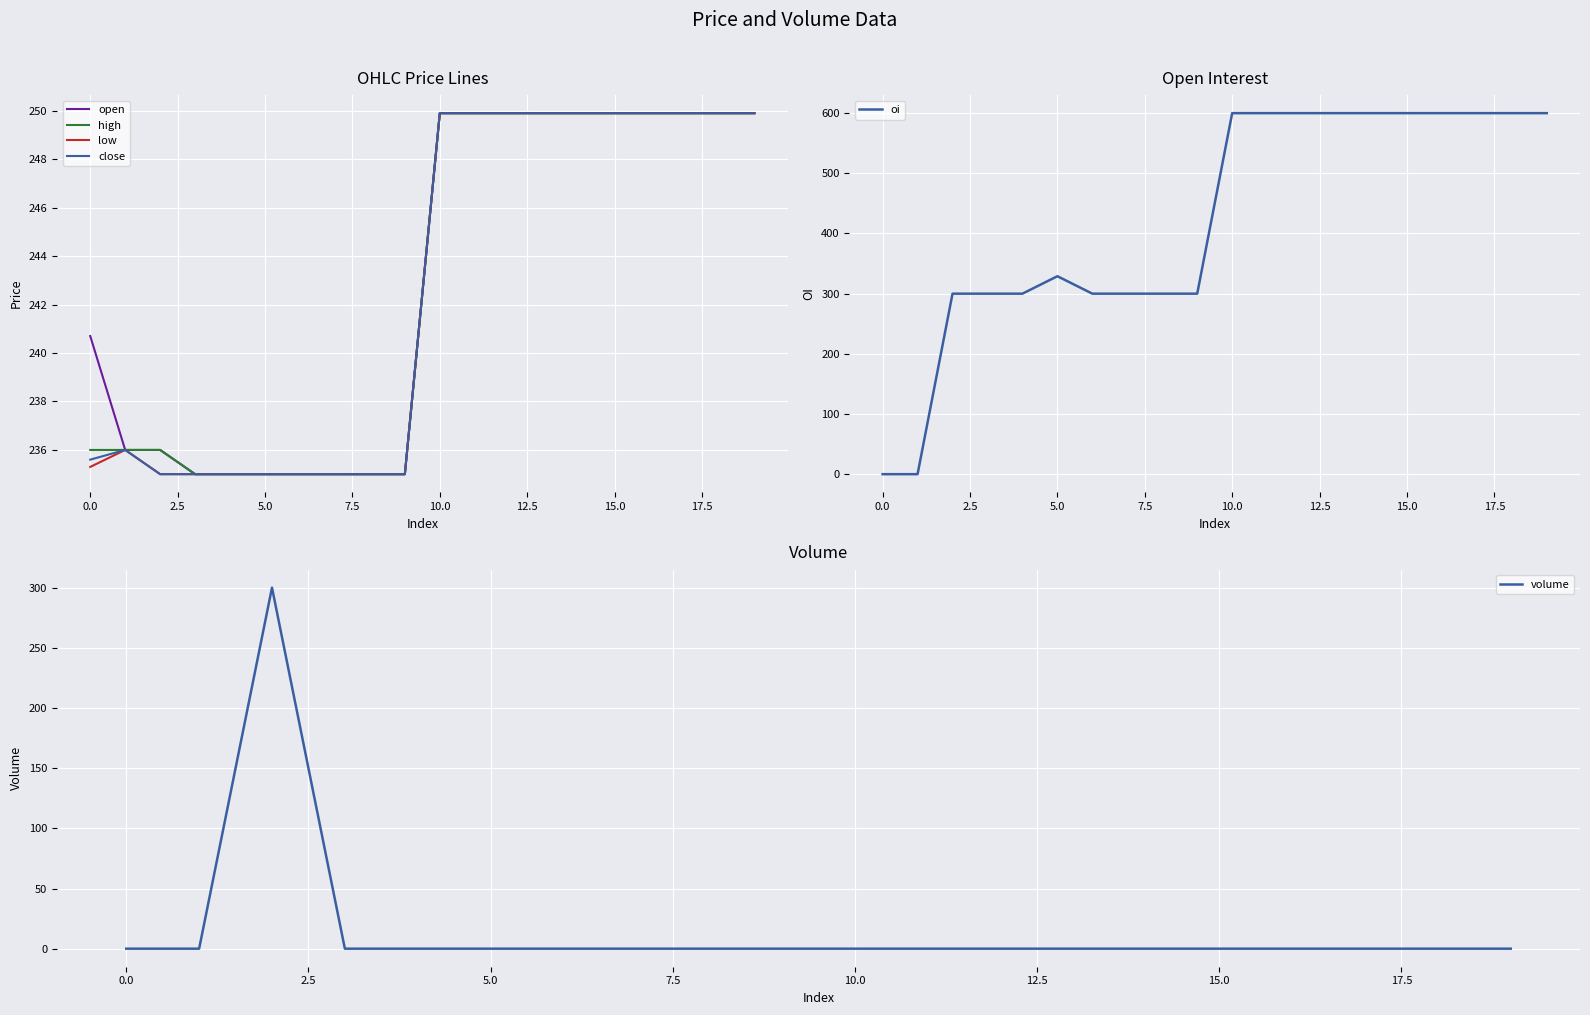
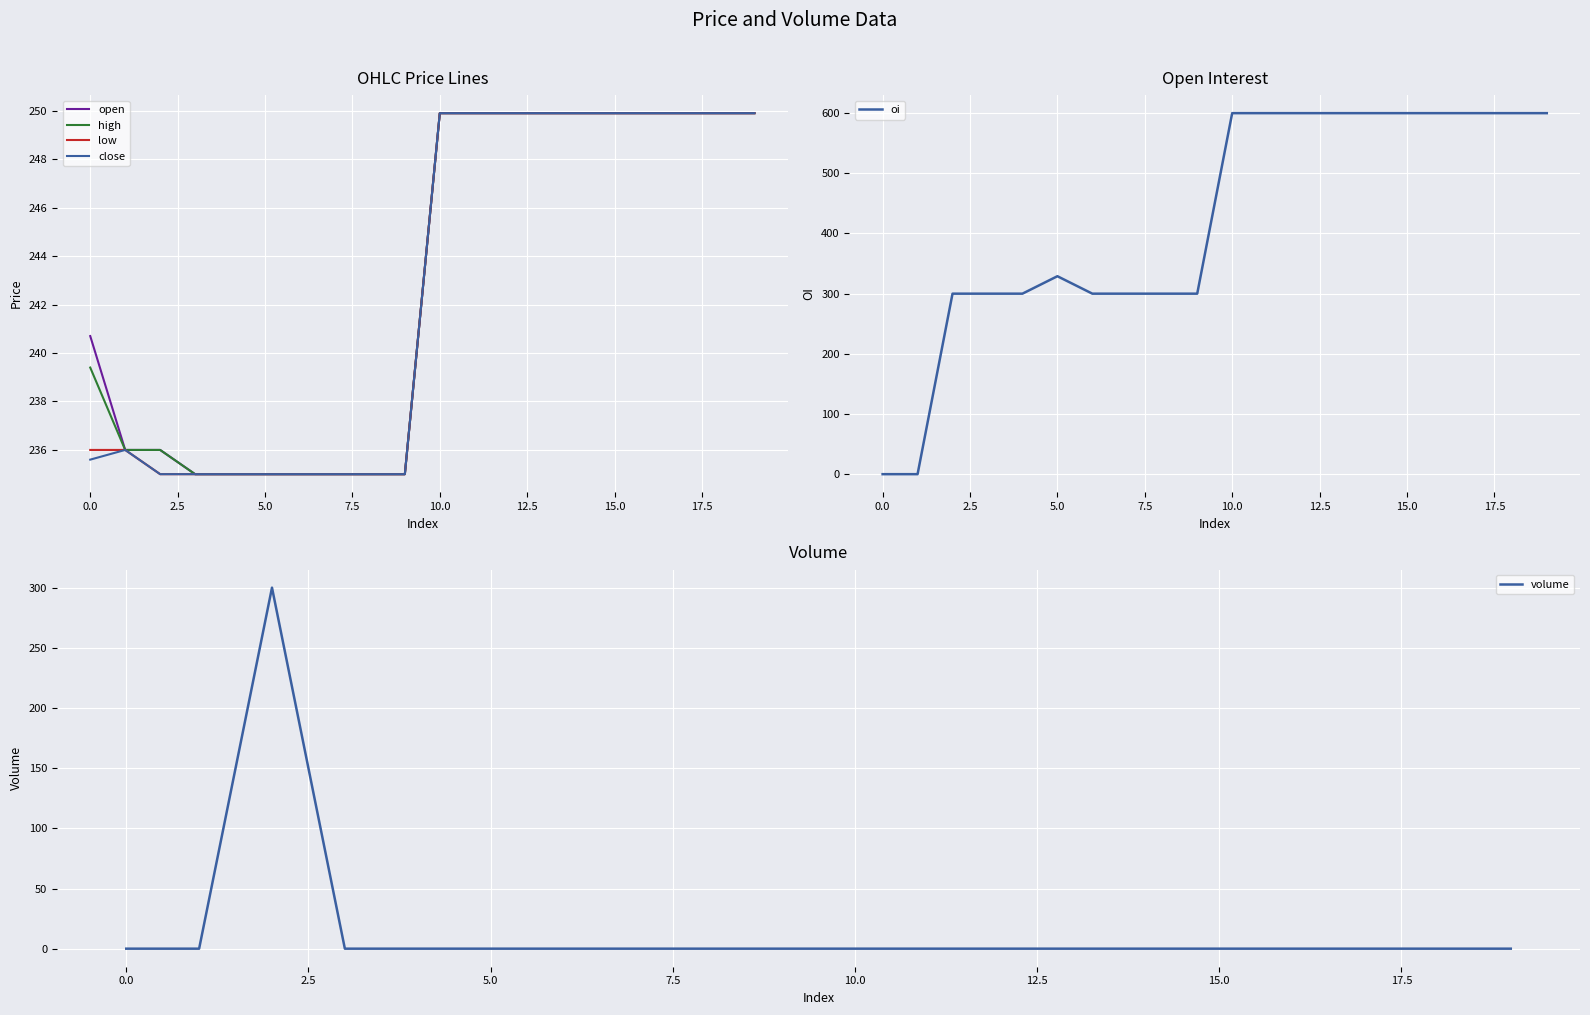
  {
    "OHLC Price Lines": {
      "open": {
        "0.0": 240.7
      },
      "high": {
-       "0.0": 236.0
+       "0.0": 239.4
      },
      "low": {
-       "0.0": 235.3
+       "0.0": 236.0
      },
      "close": {
        "0.0": 235.6
      }
    },
    "Open Interest": {
      "0.0": 0,
      "5.0": 330,
      "10.0": 600,
      "15.0": 600
    },
    "Volume": {
      "0.0": 0,
      "5.0": 0,
      "10.0": 0,
      "15.0": 0
    }
  }
